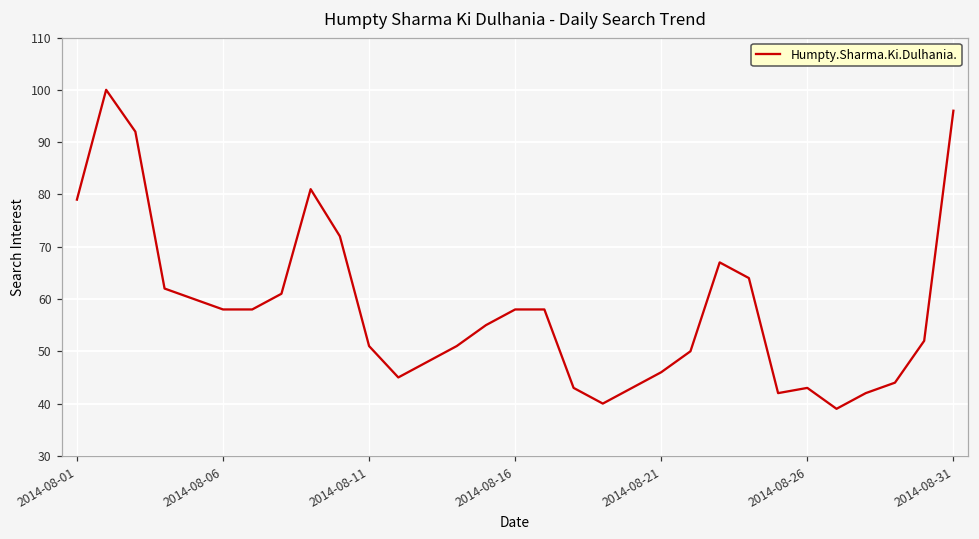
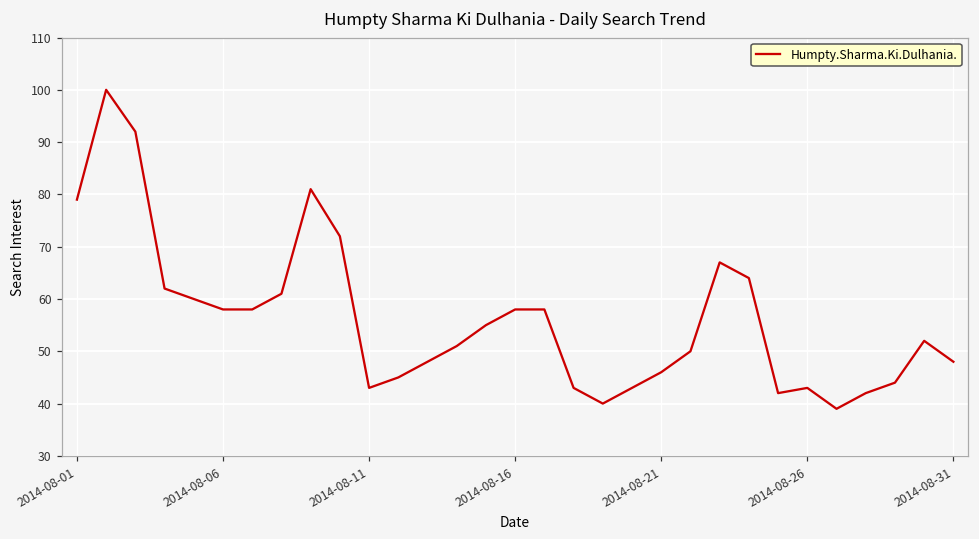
  {
    "2014-08-01": 79,
    "2014-08-06": 58,
-   "2014-08-11": 51,
+   "2014-08-11": 43,
    "2014-08-16": 58,
    "2014-08-21": 46,
    "2014-08-26": 43,
-   "2014-08-31": 96
+   "2014-08-31": 48
  }
